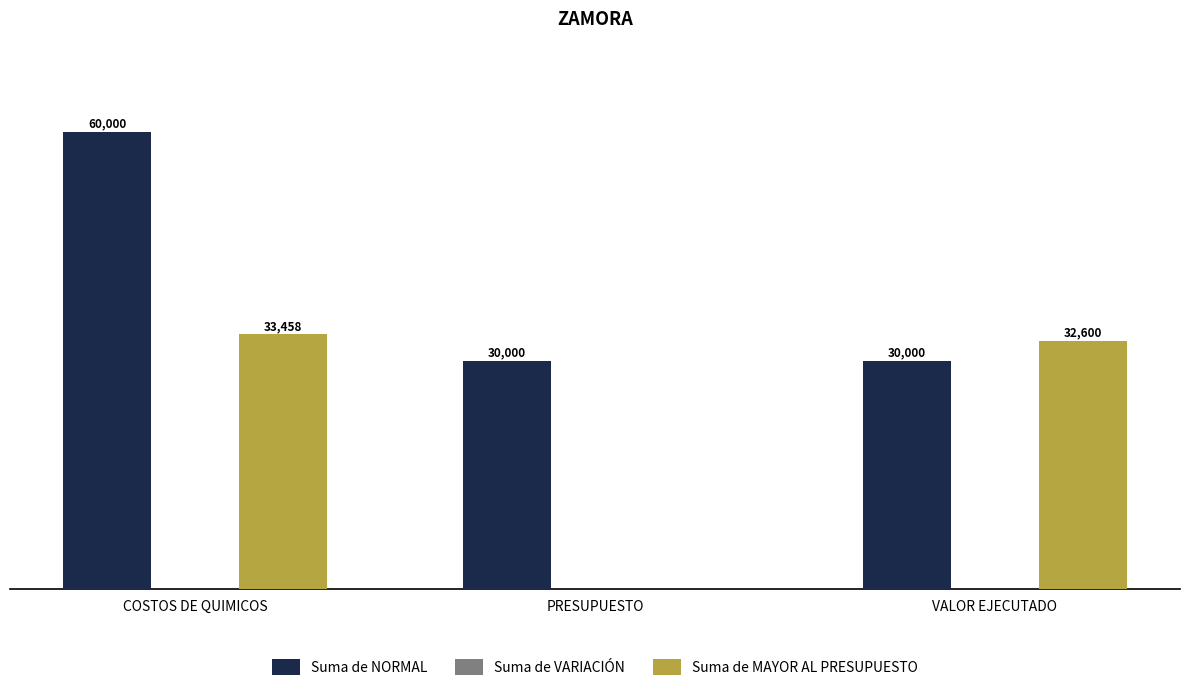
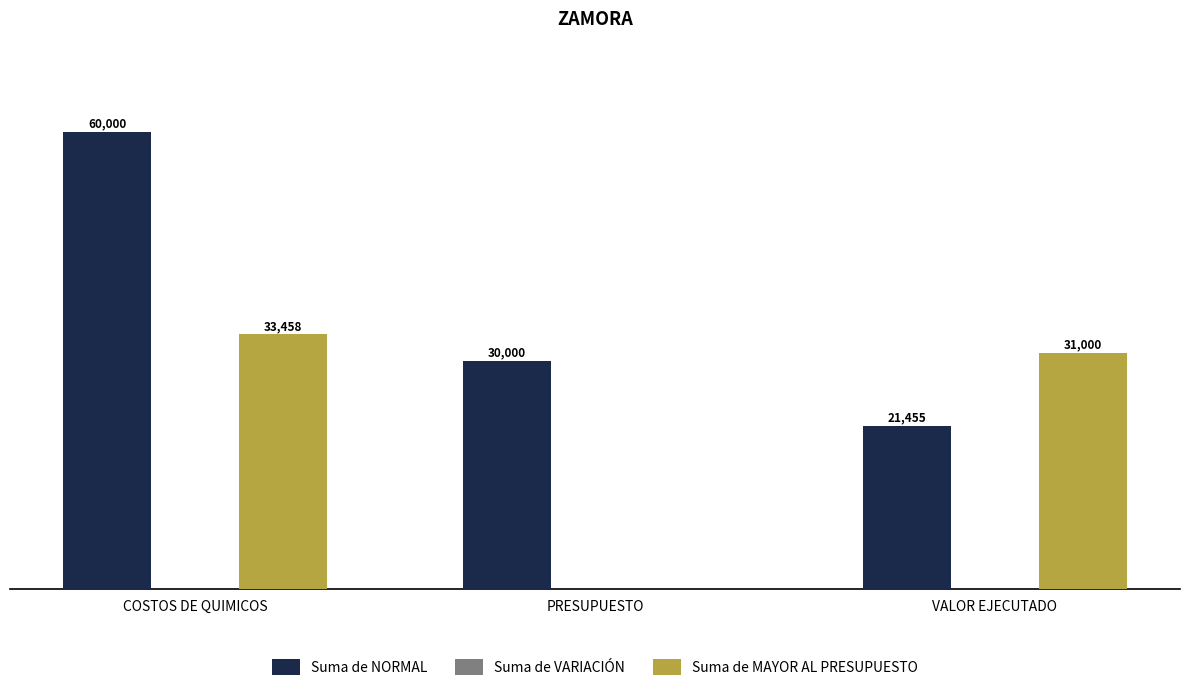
  {
    "Suma de NORMAL": {
      "COSTOS DE QUIMICOS": "60,000",
      "PRESUPUESTO": "30,000",
-     "VALOR EJECUTADO": "30,000"
+     "VALOR EJECUTADO": "21,455"
    },
    "Suma de MAYOR AL PRESUPUESTO": {
      "COSTOS DE QUIMICOS": "33,458",
-     "VALOR EJECUTADO": "32,600"
+     "VALOR EJECUTADO": "31,000"
    }
  }
